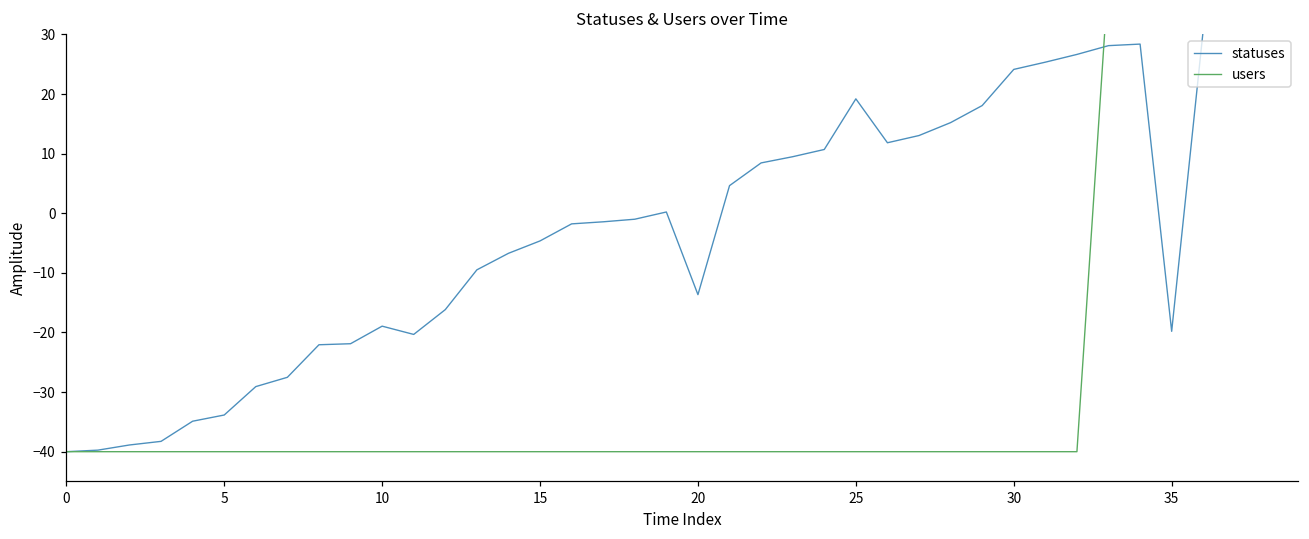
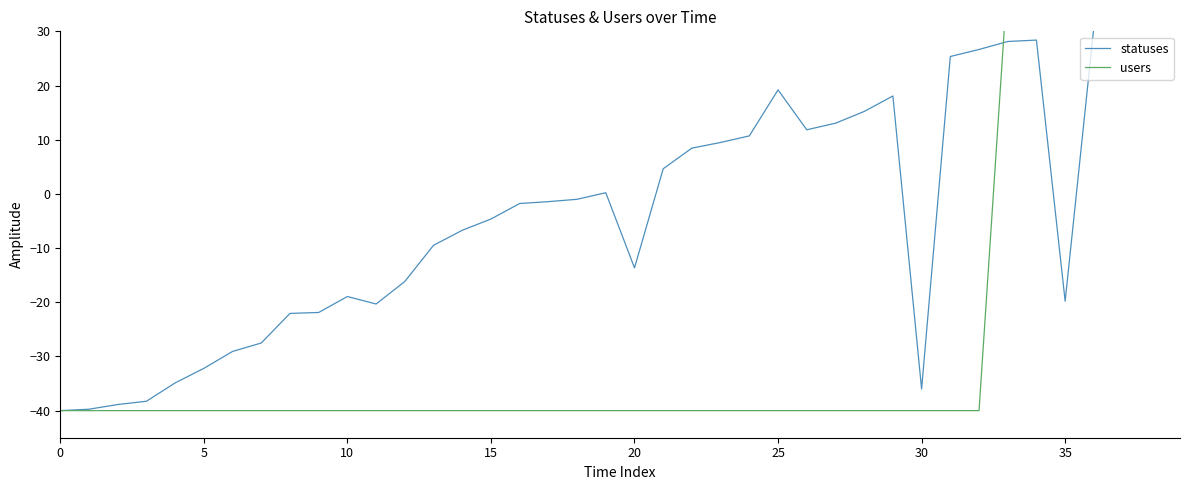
  {
    "statuses": {
-     "5": -34,
+     "5": -32,
      "10": -19,
      "15": -5,
      "20": -14,
      "25": 19,
-     "30": 24,
+     "30": -36,
      "35": -20
    },
    "users": {
      "5": -40,
      "10": -40,
      "15": -40,
      "20": -40,
      "25": -40,
      "30": -40
    }
  }
